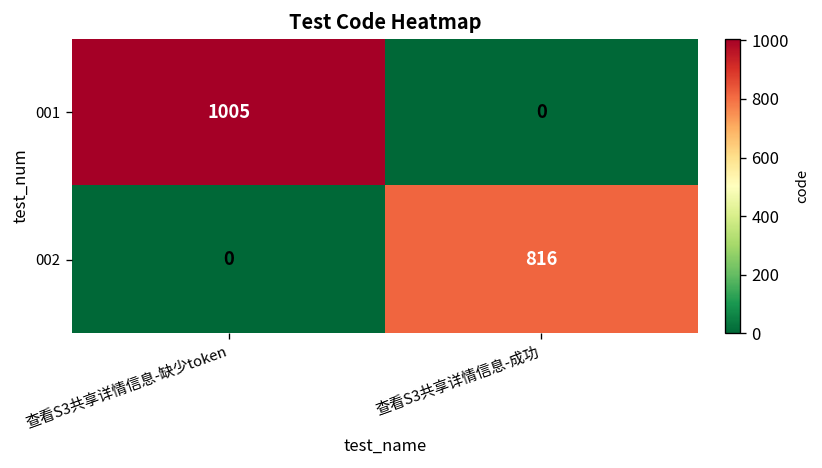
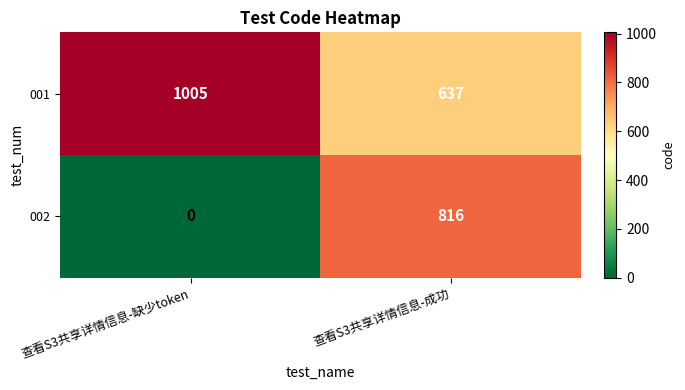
  {
    "001": {
      "查看S3共享详情信息-缺少token": 1005,
-     "查看S3共享详情信息-成功": 0
+     "查看S3共享详情信息-成功": 637
    },
    "002": {
      "查看S3共享详情信息-缺少token": 0,
      "查看S3共享详情信息-成功": 816
    }
  }
